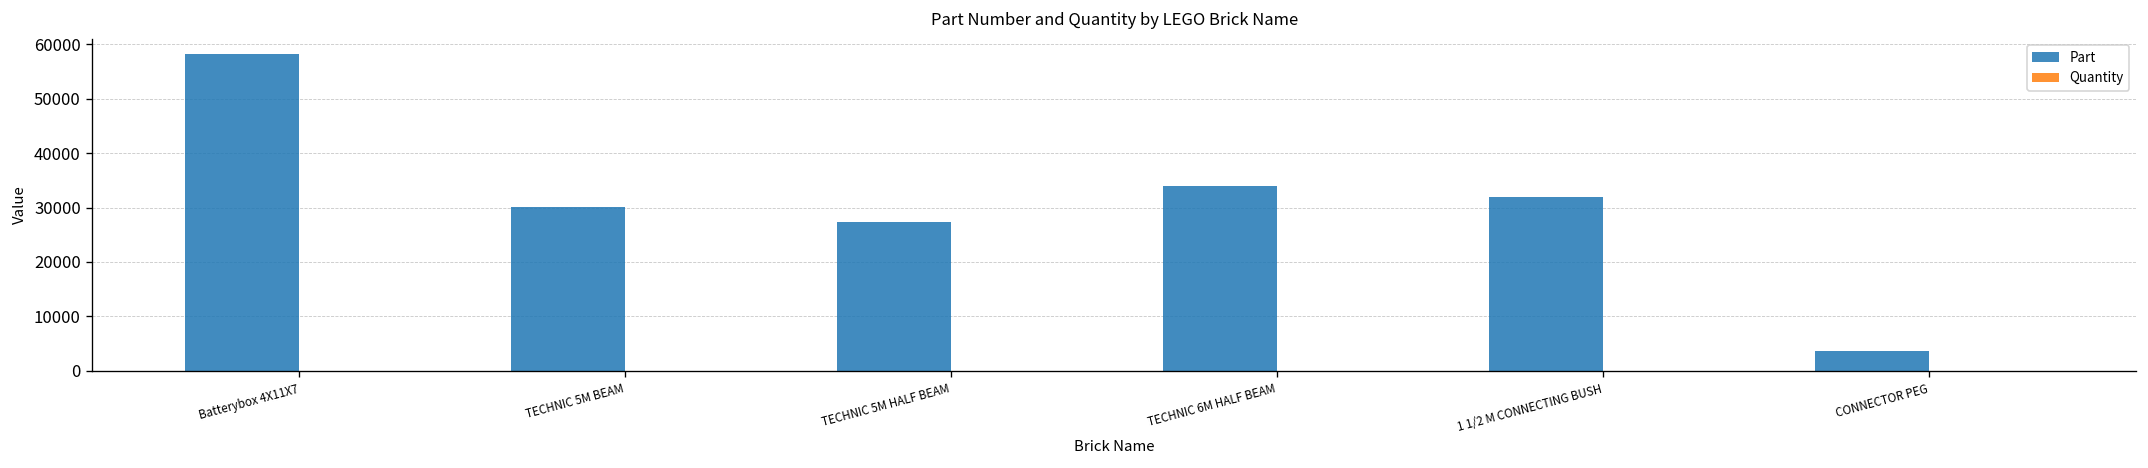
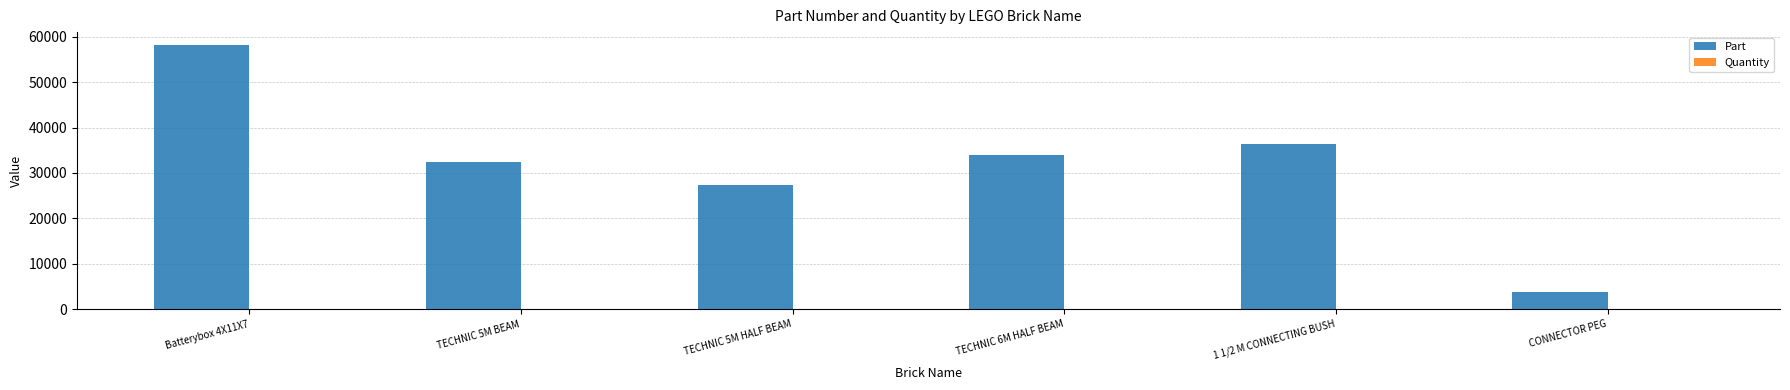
  {
    "Part": {
      "Batterybox 4X11X7": 58000,
-     "TECHNIC 5M BEAM": 30000,
+     "TECHNIC 5M BEAM": 32000,
      "TECHNIC 5M HALF BEAM": 27000,
      "TECHNIC 6M HALF BEAM": 34000,
-     "1 1/2 M CONNECTING BUSH": 32000,
+     "1 1/2 M CONNECTING BUSH": 36000,
      "CONNECTOR PEG": 4000
    }
  }
